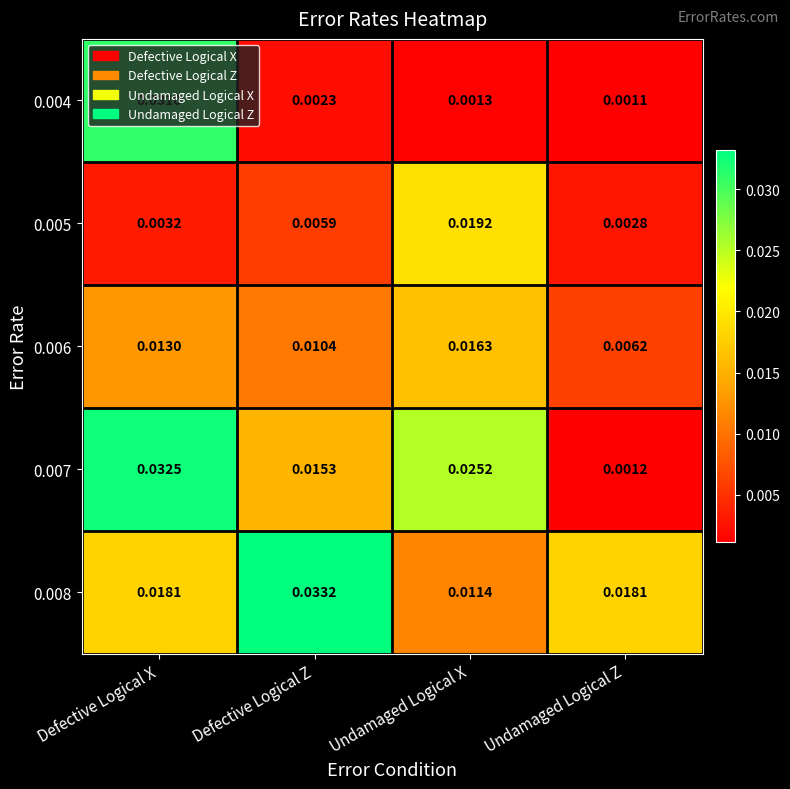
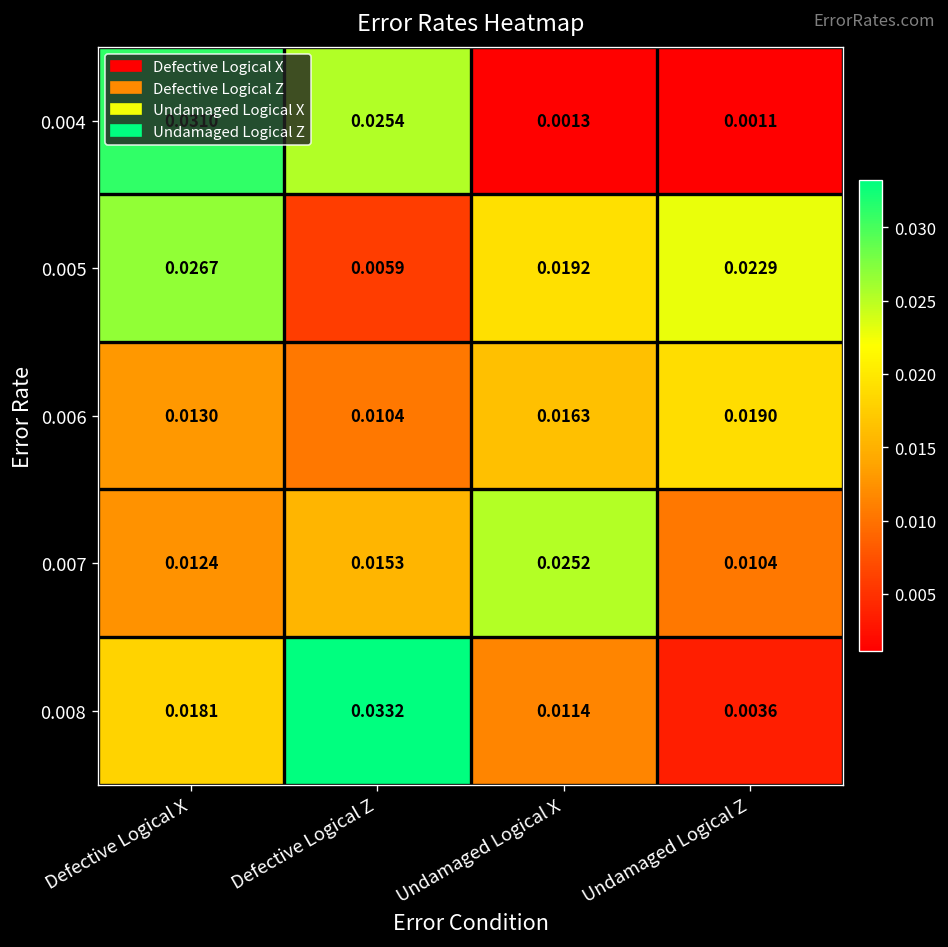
  {
    "0.004": {
-     "Defective Logical Z": 0.0023,
+     "Defective Logical Z": 0.0254,
      "Undamaged Logical X": 0.0013,
      "Undamaged Logical Z": 0.0011
    },
    "0.005": {
-     "Defective Logical X": 0.0032,
+     "Defective Logical X": 0.0267,
      "Defective Logical Z": 0.0059,
      "Undamaged Logical X": 0.0192,
-     "Undamaged Logical Z": 0.0028
+     "Undamaged Logical Z": 0.0229
    },
    "0.006": {
      "Defective Logical X": 0.0130,
      "Defective Logical Z": 0.0104,
      "Undamaged Logical X": 0.0163,
-     "Undamaged Logical Z": 0.0062
+     "Undamaged Logical Z": 0.0190
    },
    "0.007": {
-     "Defective Logical X": 0.0325,
+     "Defective Logical X": 0.0124,
      "Defective Logical Z": 0.0153,
      "Undamaged Logical X": 0.0252,
-     "Undamaged Logical Z": 0.0012
+     "Undamaged Logical Z": 0.0104
    },
    "0.008": {
      "Defective Logical X": 0.0181,
      "Defective Logical Z": 0.0332,
      "Undamaged Logical X": 0.0114,
-     "Undamaged Logical Z": 0.0181
+     "Undamaged Logical Z": 0.0036
    }
  }
